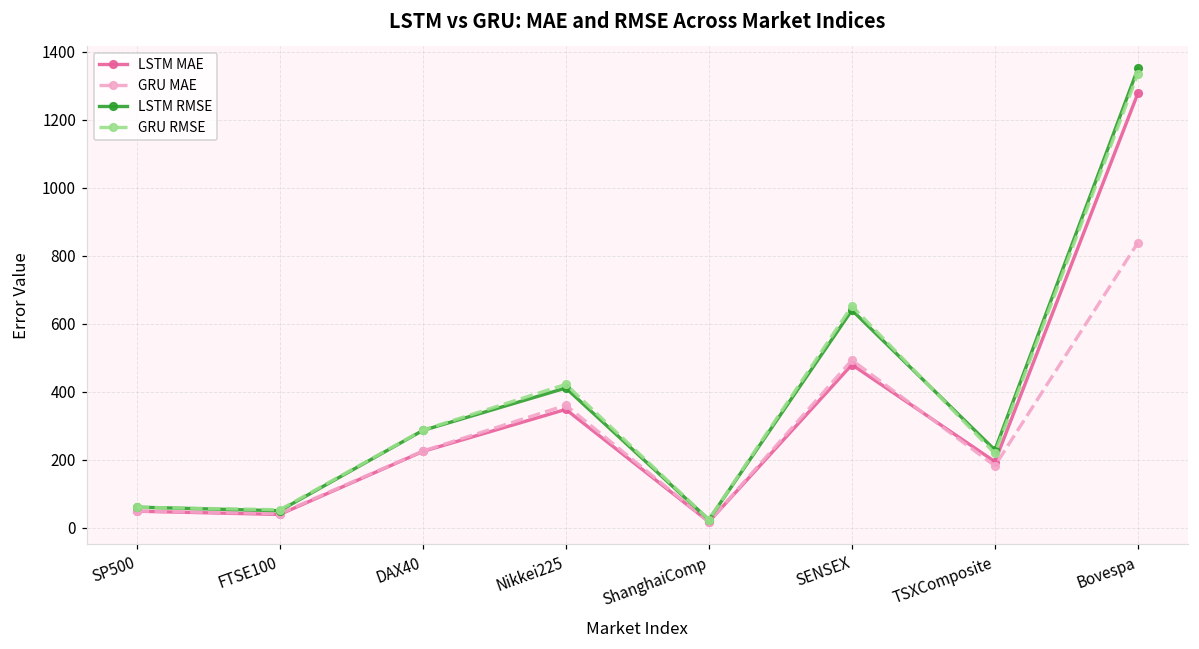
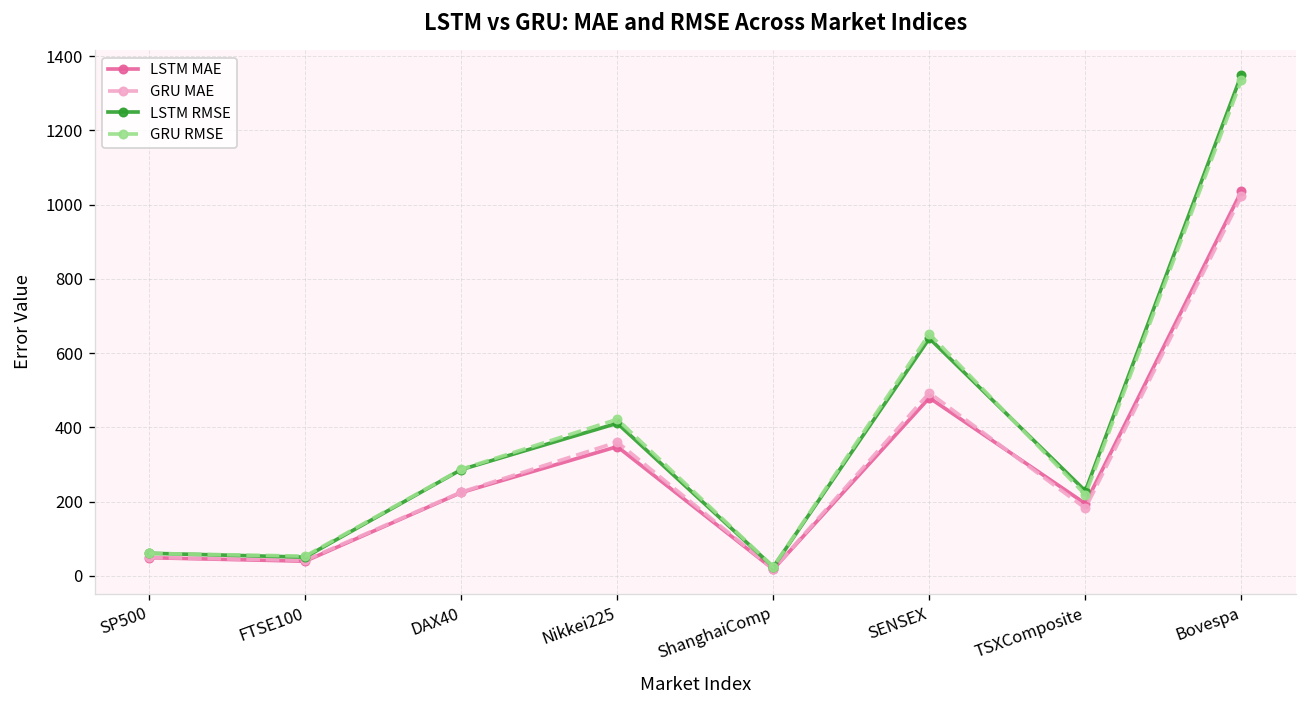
  {
    "LSTM MAE": {
      "Nikkei225": 350,
      "SENSEX": 480,
      "TSXComposite": 190,
-     "Bovespa": 1280
+     "Bovespa": 1040
    },
    "GRU MAE": {
      "Nikkei225": 360,
      "SENSEX": 490,
      "TSXComposite": 180,
-     "Bovespa": 840
+     "Bovespa": 1020
    },
    "LSTM RMSE": {
      "Nikkei225": 410,
      "SENSEX": 640,
      "TSXComposite": 230,
      "Bovespa": 1350
    },
    "GRU RMSE": {
      "Nikkei225": 420,
      "SENSEX": 650,
      "TSXComposite": 220,
      "Bovespa": 1340
    }
  }
